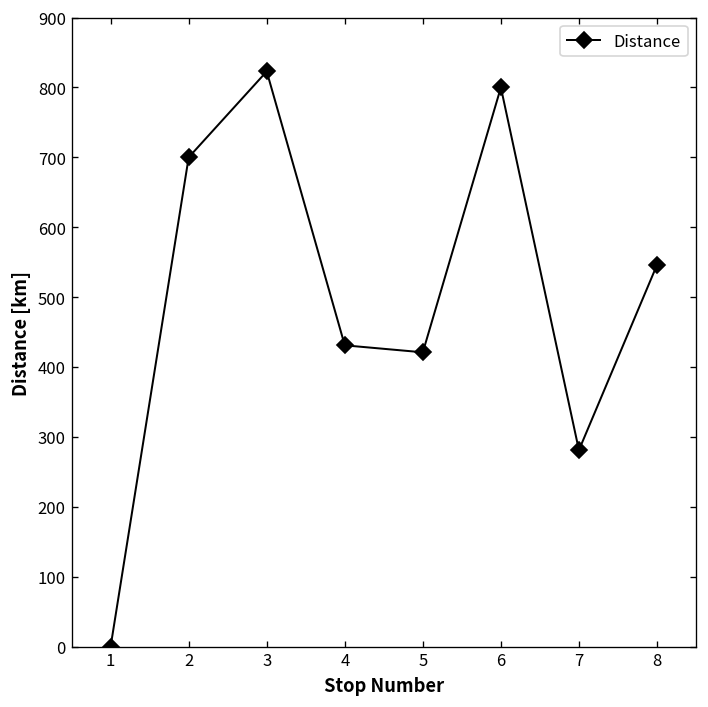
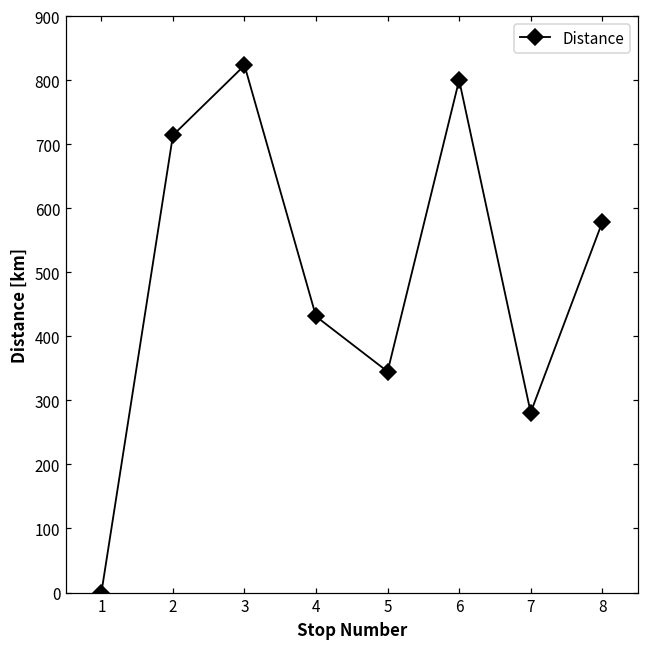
  {
    "1": 0,
-   "2": 700,
+   "2": 710,
    "3": 820,
    "4": 430,
-   "5": 420,
+   "5": 350,
    "6": 800,
    "7": 280,
-   "8": 550
+   "8": 580
  }
